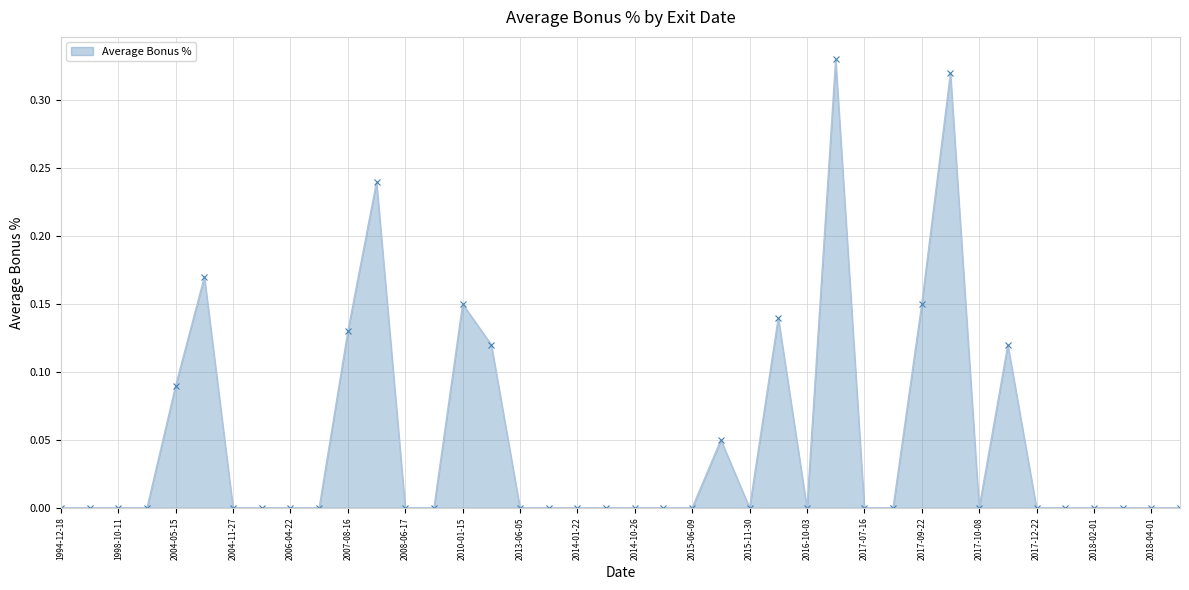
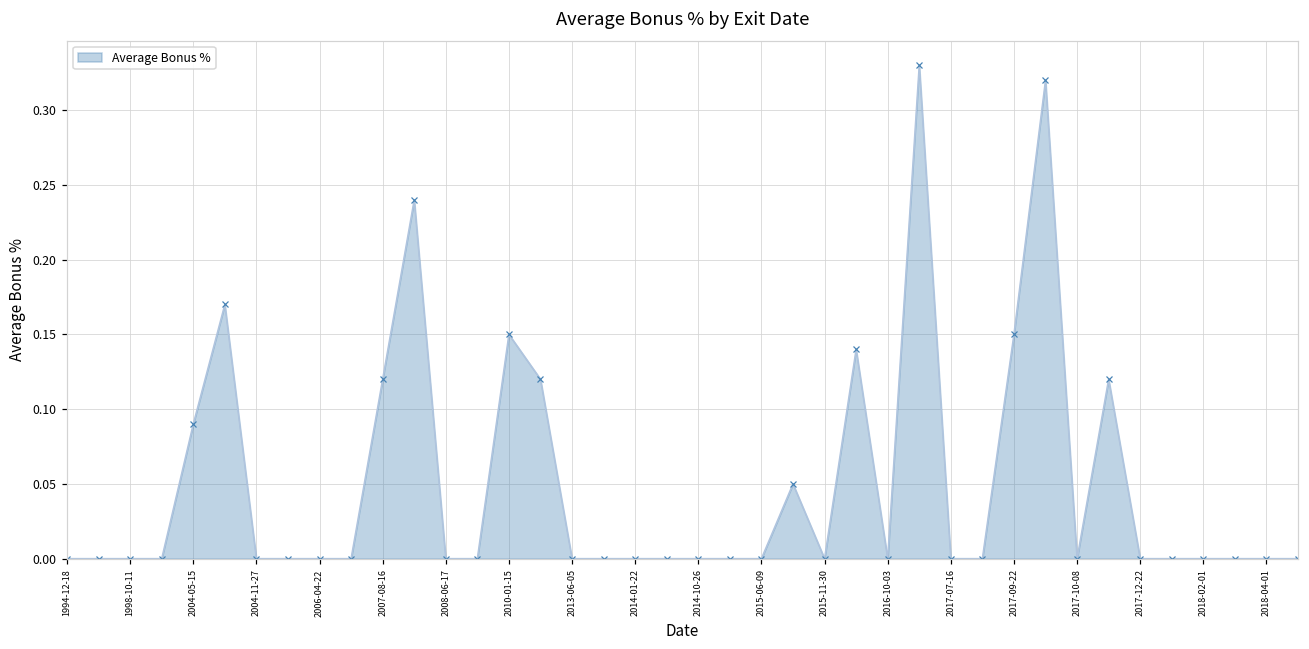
  {
    "1994-12-18": 0.00,
    "1998-10-11": 0.00,
    "2004-05-15": 0.09,
    "2004-11-27": 0.00,
    "2006-04-22": 0.00,
-   "2007-08-16": 0.13,
+   "2007-08-16": 0.12,
    "2008-06-17": 0.00,
    "2010-01-15": 0.15,
    "2013-06-05": 0.00,
    "2014-01-22": 0.00,
    "2014-10-26": 0.00,
    "2015-06-09": 0.00,
    "2015-11-30": 0.00,
    "2016-10-03": 0.00,
    "2017-07-16": 0.00,
    "2017-09-22": 0.15,
    "2017-10-08": 0.00,
    "2017-12-22": 0.00,
    "2018-02-01": 0.00,
    "2018-04-01": 0.00
  }
